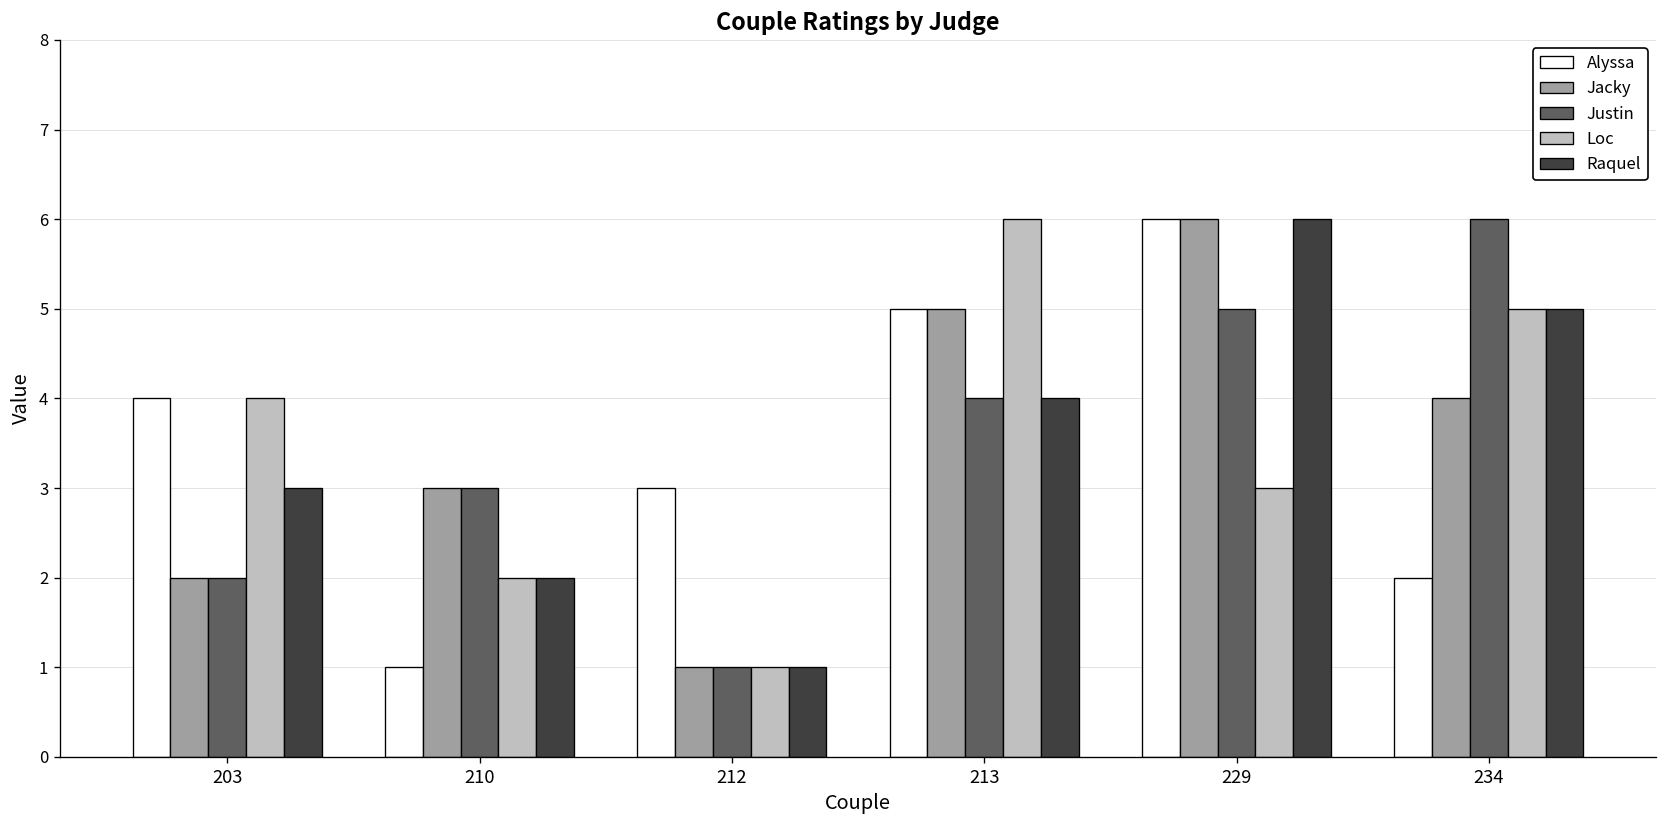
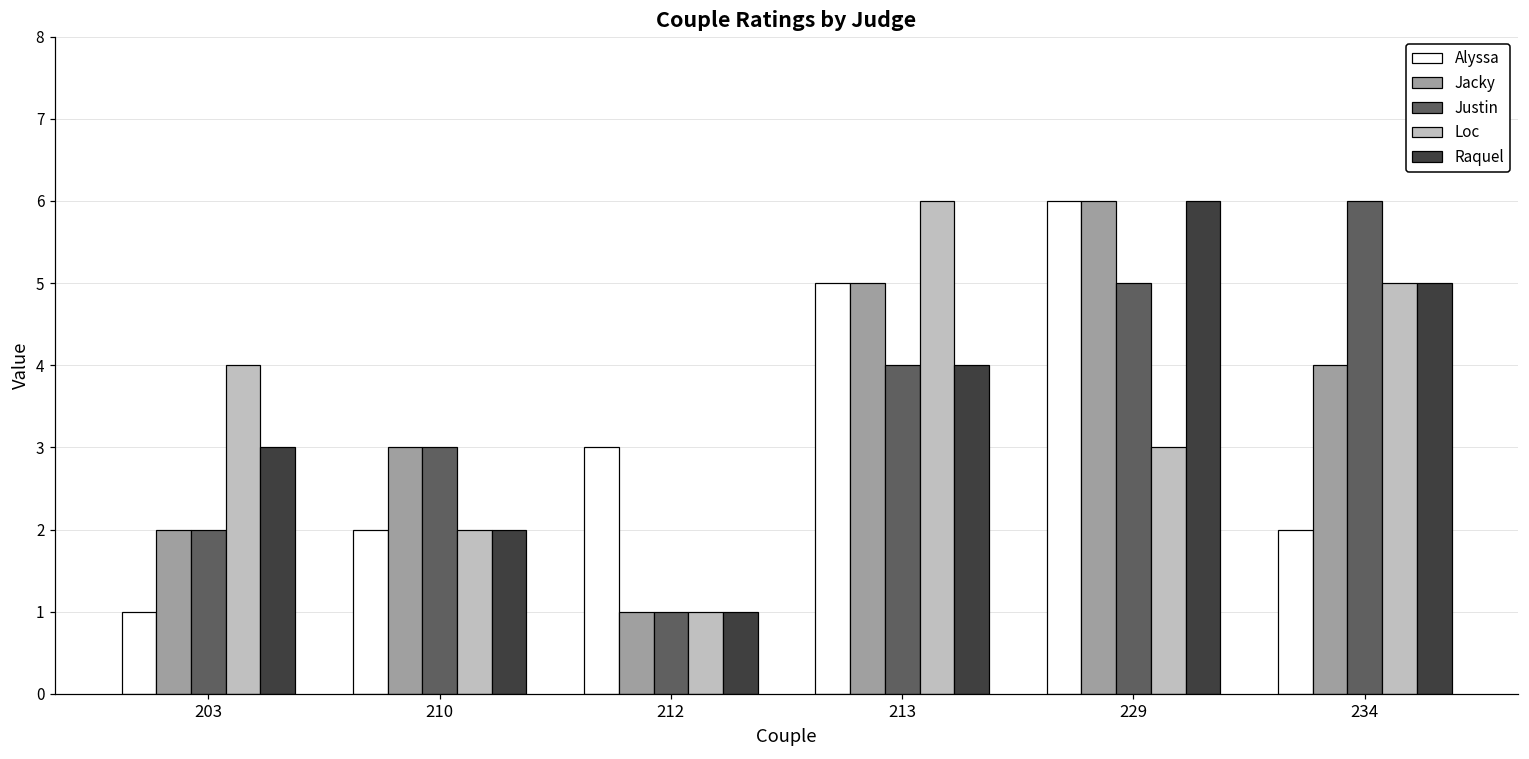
  {
    "Alyssa": {
-     "203": 4,
-     "210": 1,
+     "203": 1,
+     "210": 2,
      "212": 3,
      "213": 5,
      "229": 6,
      "234": 2
    }
  }
